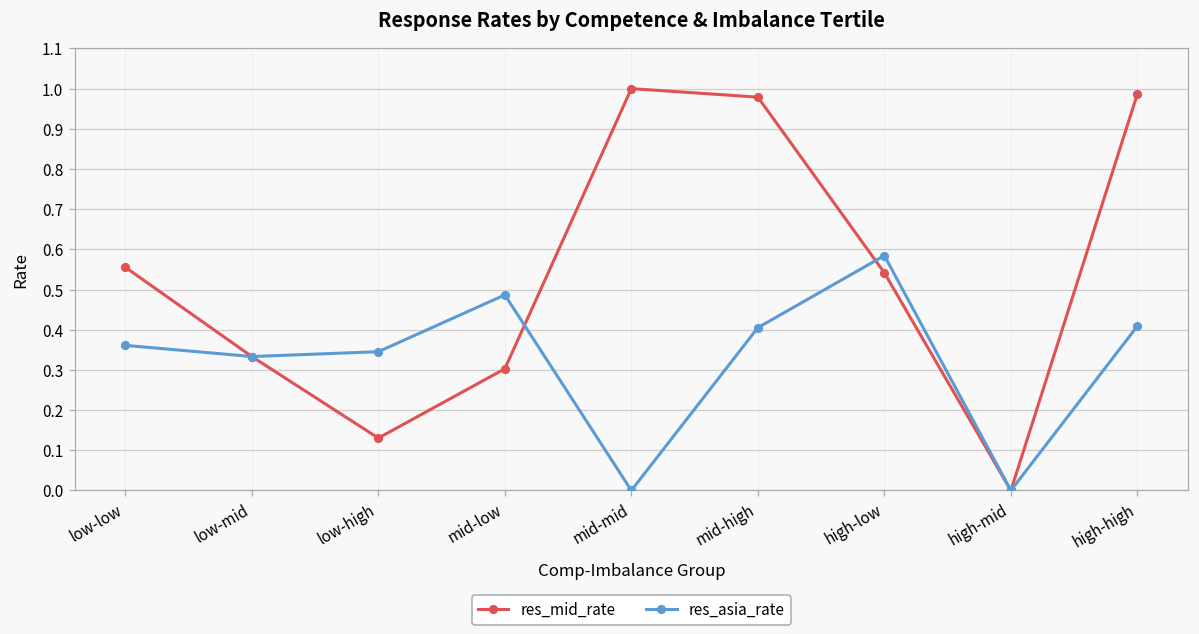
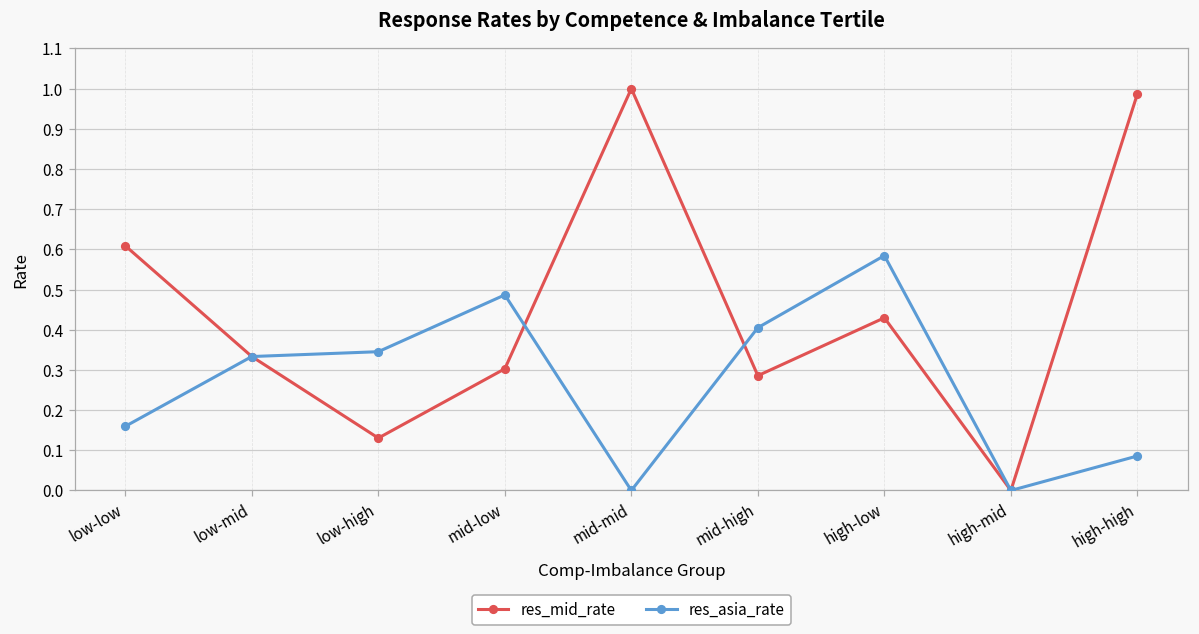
  {
    "res_mid_rate": {
-     "low-low": 0.56,
+     "low-low": 0.61,
      "low-high": 0.13,
      "mid-low": 0.30,
      "mid-mid": 1.00,
-     "mid-high": 0.98,
-     "high-low": 0.54,
+     "mid-high": 0.29,
+     "high-low": 0.43,
      "high-high": 0.99
    },
    "res_asia_rate": {
-     "low-low": 0.36,
+     "low-low": 0.16,
      "low-high": 0.35,
      "mid-low": 0.49,
      "mid-mid": 0.00,
      "mid-high": 0.41,
      "high-low": 0.58,
-     "high-high": 0.41
+     "high-high": 0.09
    }
  }
